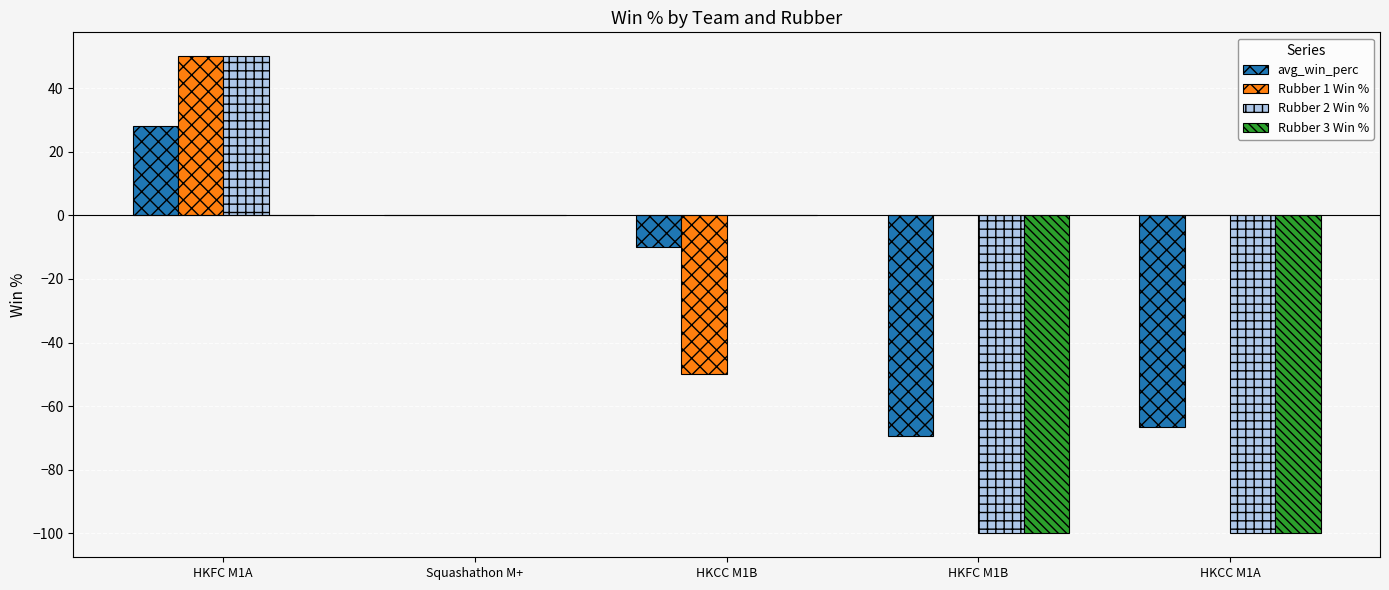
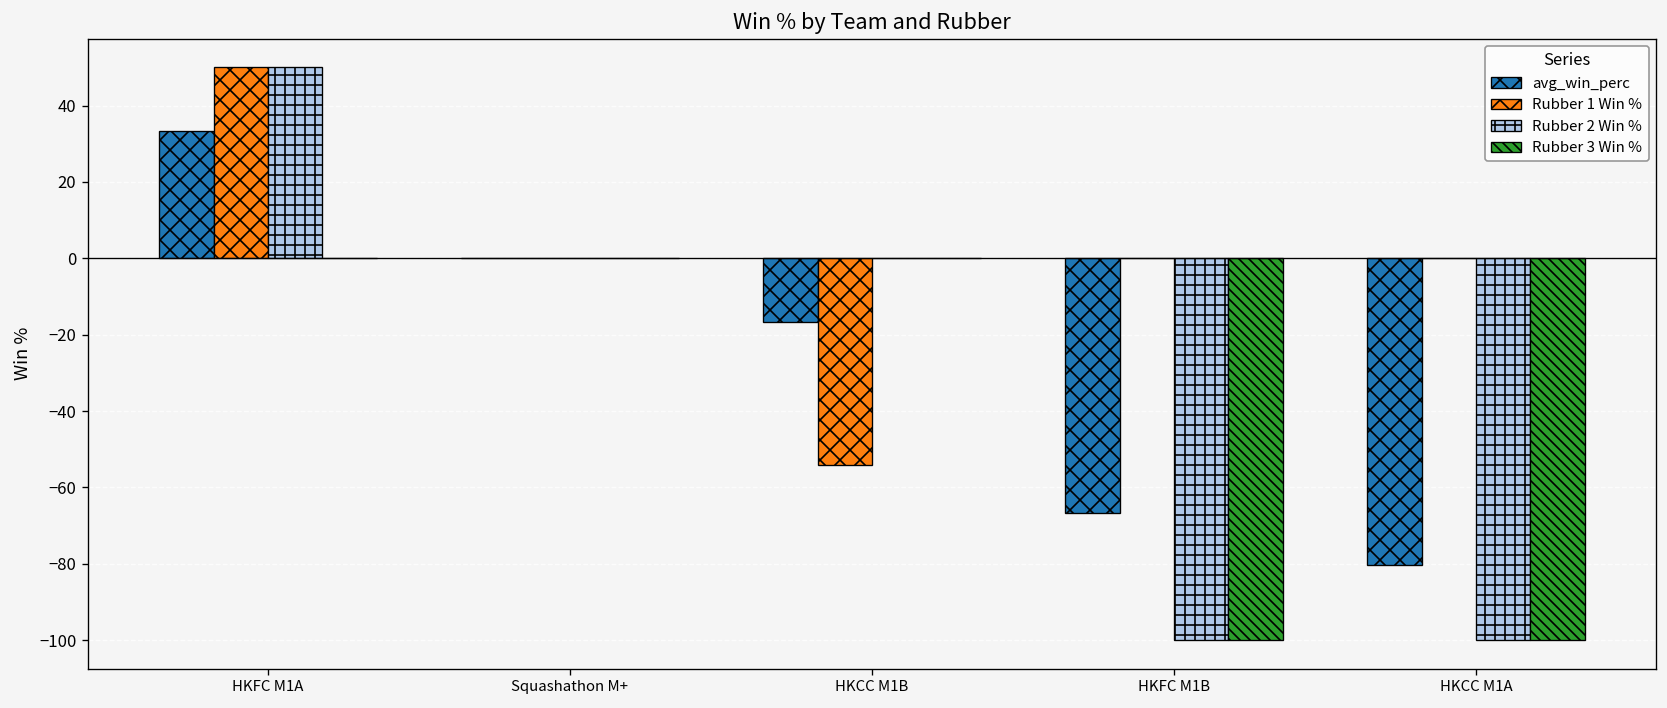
  {
    "avg_win_perc": {
-     "HKFC M1A": 28,
+     "HKFC M1A": 33,
      "Squashathon M+": 0,
-     "HKCC M1B": -10,
-     "HKFC M1B": -69,
-     "HKCC M1A": -67
+     "HKCC M1B": -17,
+     "HKFC M1B": -67,
+     "HKCC M1A": -80
    },
    "Rubber 1 Win %": {
      "HKFC M1A": 50,
      "Squashathon M+": 0,
-     "HKCC M1B": -50,
+     "HKCC M1B": -54,
      "HKFC M1B": 0,
      "HKCC M1A": 0
    },
    "Rubber 2 Win %": {
      "HKFC M1A": 50,
      "Squashathon M+": 0,
      "HKCC M1B": 0,
      "HKFC M1B": -100,
      "HKCC M1A": -100
    },
    "Rubber 3 Win %": {
      "HKFC M1A": 0,
      "Squashathon M+": 0,
      "HKCC M1B": 0,
      "HKFC M1B": -100,
      "HKCC M1A": -100
    }
  }
